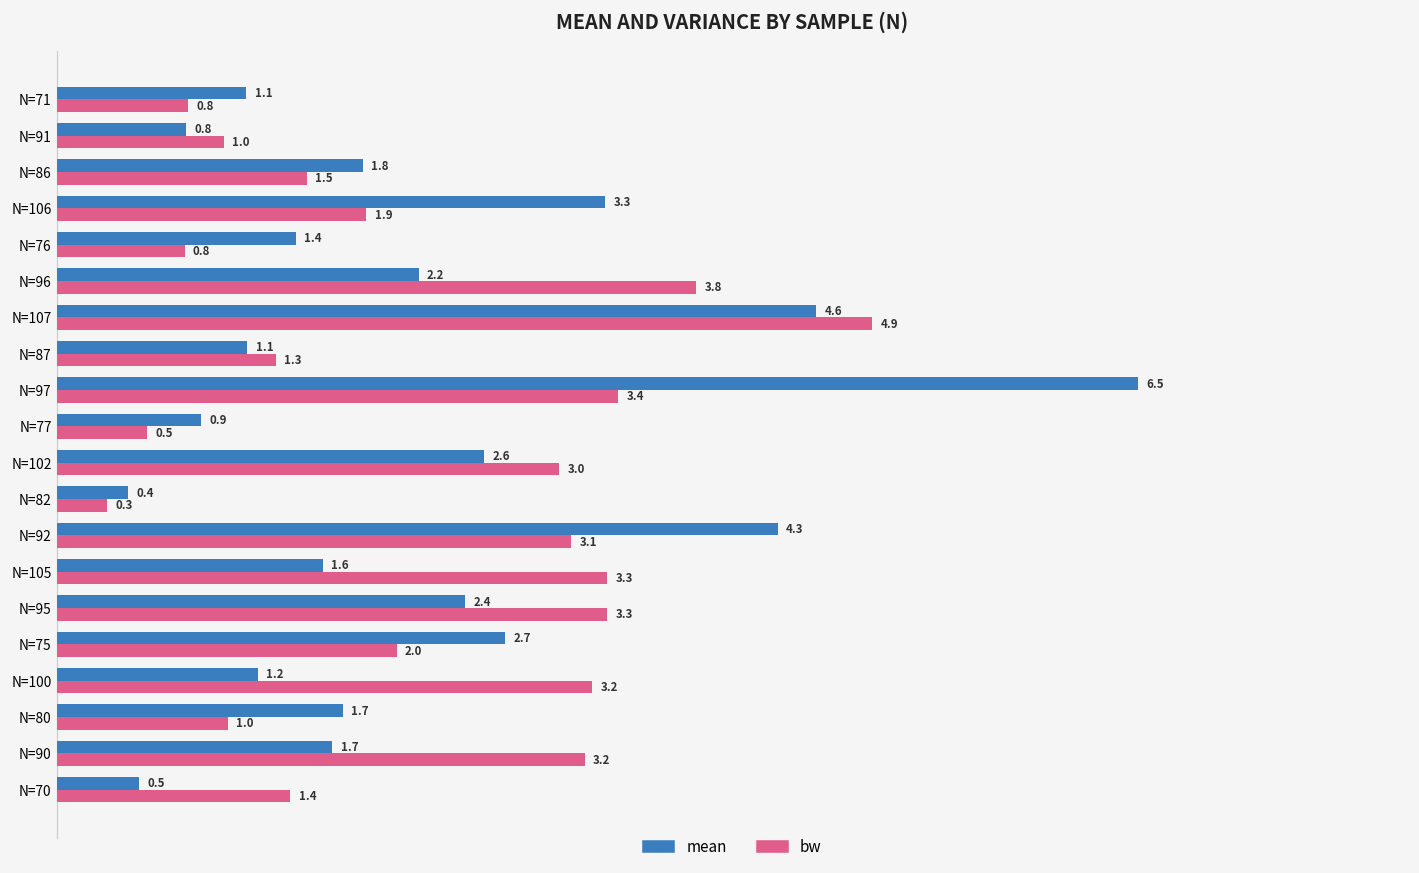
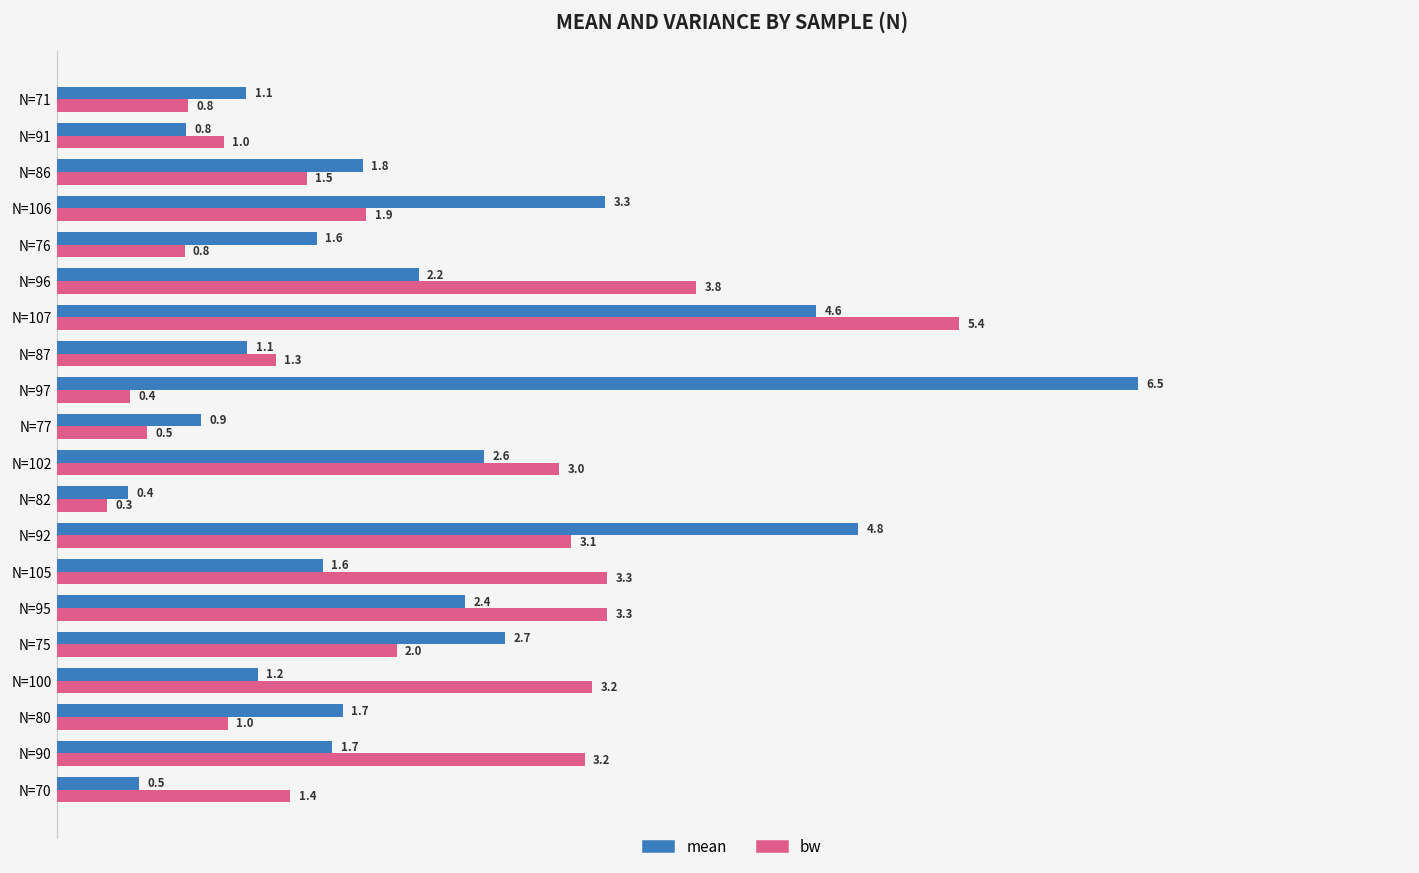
  {
    "mean": {
      "N=71": 1.1,
      "N=91": 0.8,
      "N=86": 1.8,
      "N=106": 3.3,
-     "N=76": 1.4,
+     "N=76": 1.6,
      "N=96": 2.2,
      "N=107": 4.6,
      "N=87": 1.1,
      "N=97": 6.5,
      "N=77": 0.9,
      "N=102": 2.6,
      "N=82": 0.4,
-     "N=92": 4.3,
+     "N=92": 4.8,
      "N=105": 1.6,
      "N=95": 2.4,
      "N=75": 2.7,
      "N=100": 1.2,
      "N=80": 1.7,
      "N=90": 1.7,
      "N=70": 0.5
    },
    "bw": {
      "N=71": 0.8,
      "N=91": 1.0,
      "N=86": 1.5,
      "N=106": 1.9,
      "N=76": 0.8,
      "N=96": 3.8,
-     "N=107": 4.9,
+     "N=107": 5.4,
      "N=87": 1.3,
-     "N=97": 3.4,
+     "N=97": 0.4,
      "N=77": 0.5,
      "N=102": 3.0,
      "N=82": 0.3,
      "N=92": 3.1,
      "N=105": 3.3,
      "N=95": 3.3,
      "N=75": 2.0,
      "N=100": 3.2,
      "N=80": 1.0,
      "N=90": 3.2,
      "N=70": 1.4
    }
  }
